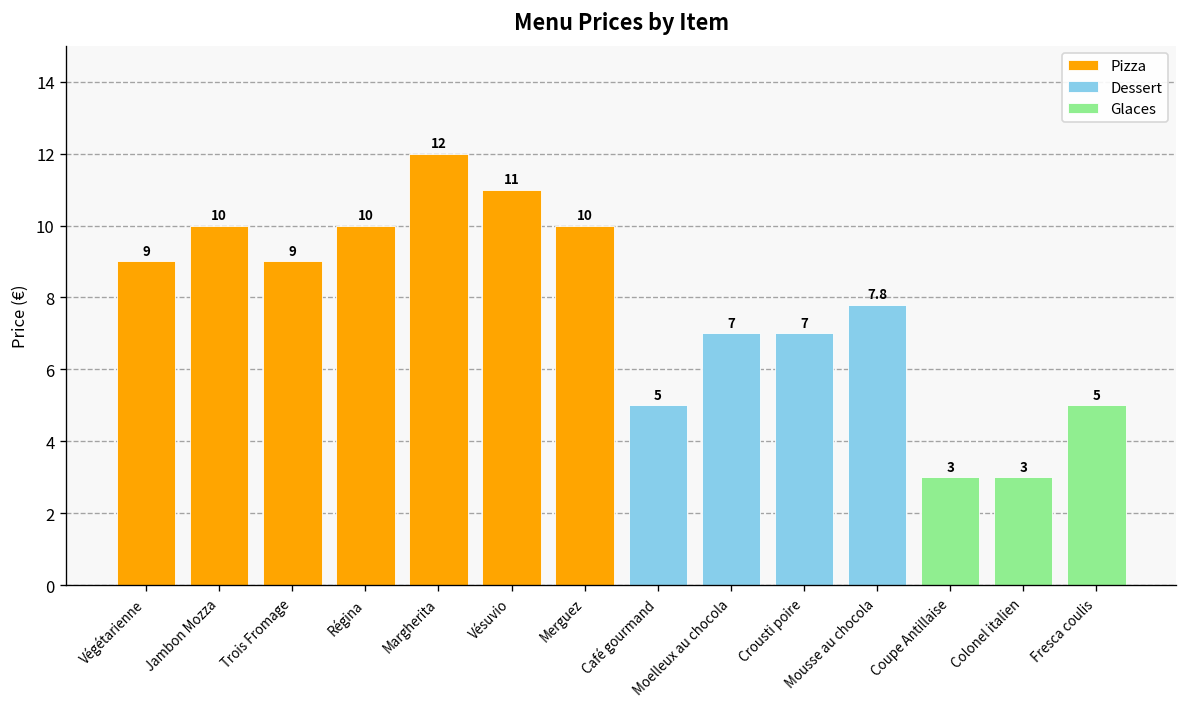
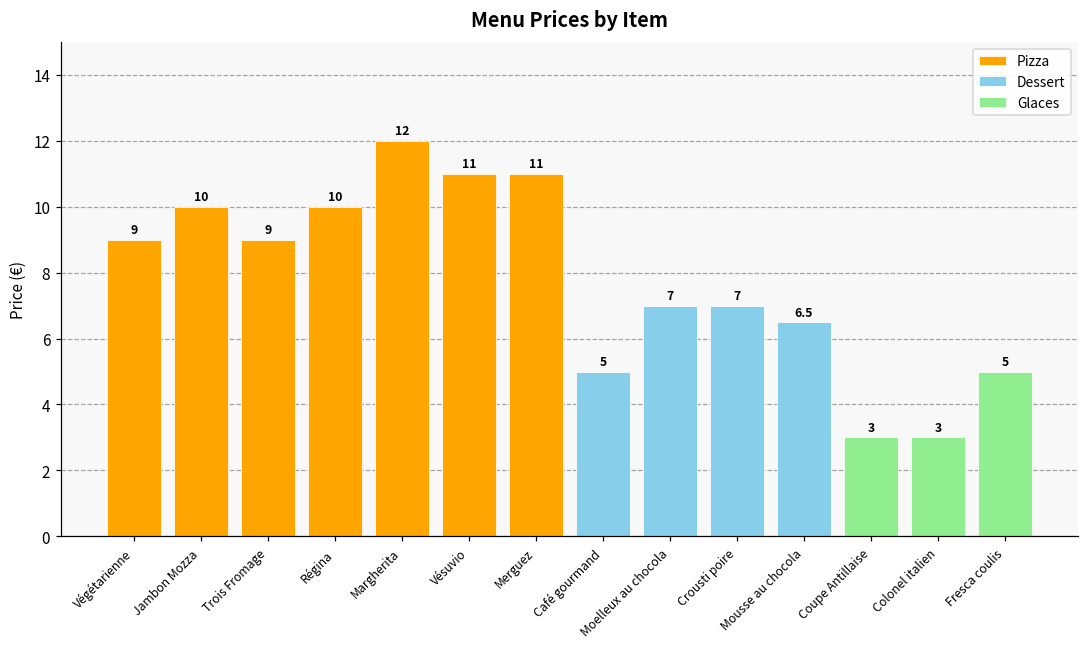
  {
    "Pizza": {
      "Végétarienne": 9,
      "Jambon Mozza": 10,
      "Trois Fromage": 9,
      "Régina": 10,
      "Margherita": 12,
      "Vésuvio": 11,
-     "Merguez": 10
+     "Merguez": 11
    },
    "Dessert": {
      "Café gourmand": 5,
      "Moelleux au chocola": 7,
      "Crousti poire": 7,
-     "Mousse au chocola": 7.8
+     "Mousse au chocola": 6.5
    },
    "Glaces": {
      "Coupe Antillaise": 3,
      "Colonel italien": 3,
      "Fresca coulis": 5
    }
  }
